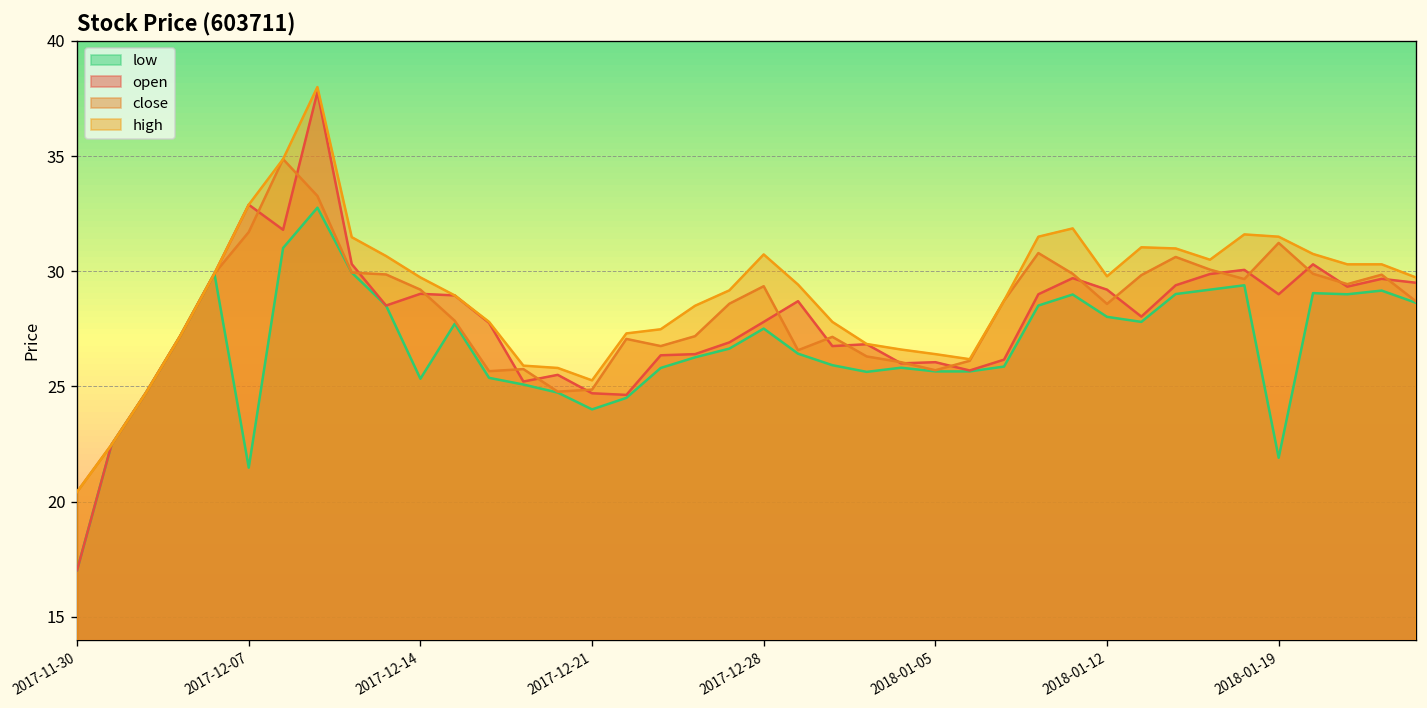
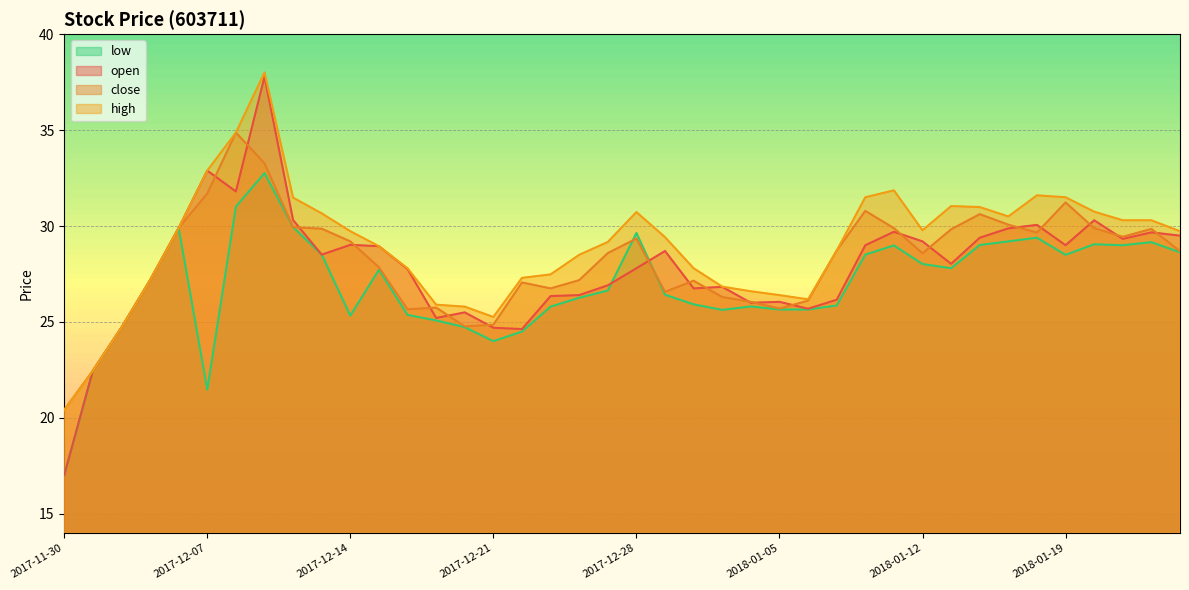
  {
    "low": {
      "2017-12-07": 21.5,
      "2017-12-14": 25.3,
      "2017-12-21": 24.0,
-     "2017-12-28": 27.5,
+     "2017-12-28": 29.6,
      "2018-01-12": 28.0,
-     "2018-01-19": 21.9
+     "2018-01-19": 28.5
    }
  }
